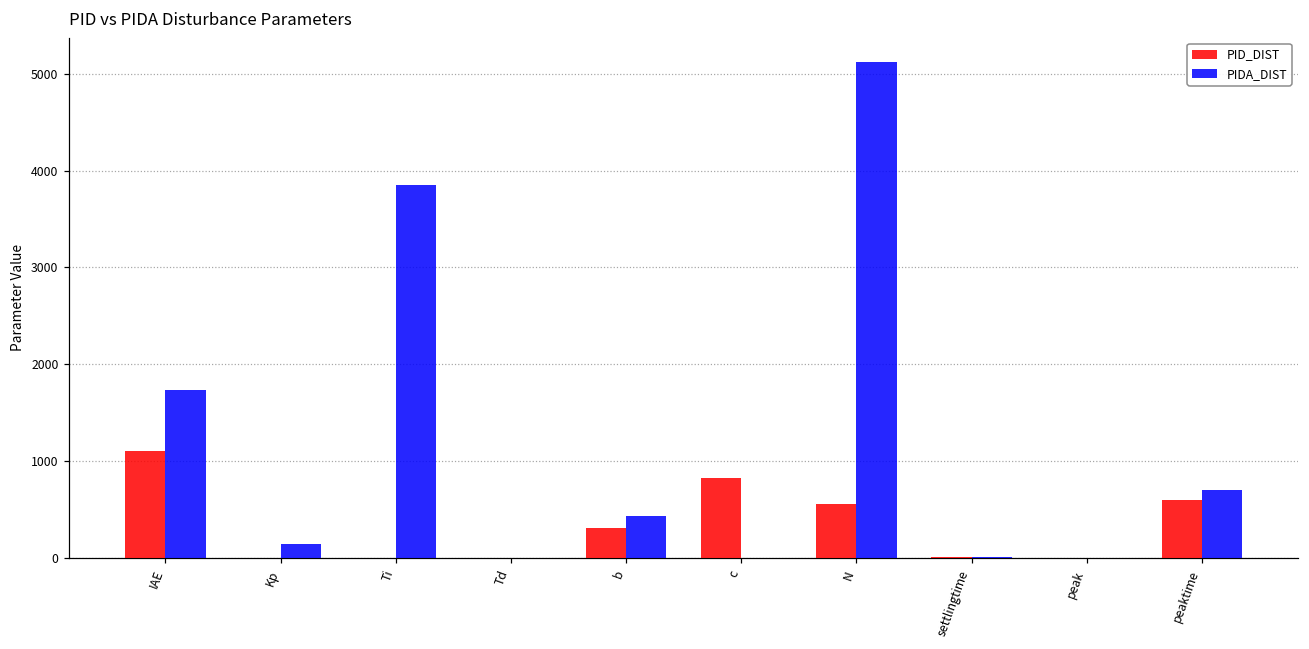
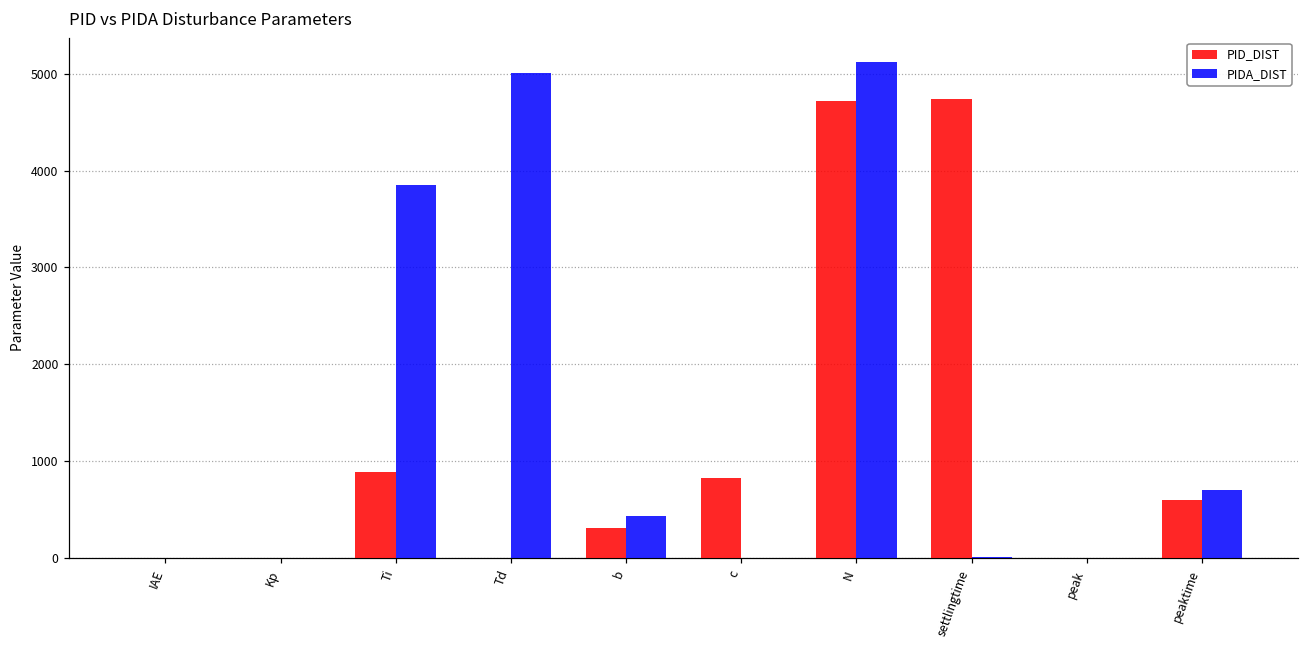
  {
    "PID_DIST": {
-     "IAE": 1100,
-     "Ti": 0,
+     "IAE": 0,
+     "Ti": 900,
      "b": 300,
      "c": 800,
-     "N": 600,
-     "settlingtime": 0,
+     "N": 4700,
+     "settlingtime": 4700,
      "peaktime": 600
    },
    "PIDA_DIST": {
-     "IAE": 1700,
-     "Kp": 100,
+     "IAE": 0,
+     "Kp": 0,
      "Ti": 3800,
-     "Td": 0,
+     "Td": 5000,
      "b": 400,
      "N": 5100,
      "peaktime": 700
    }
  }
